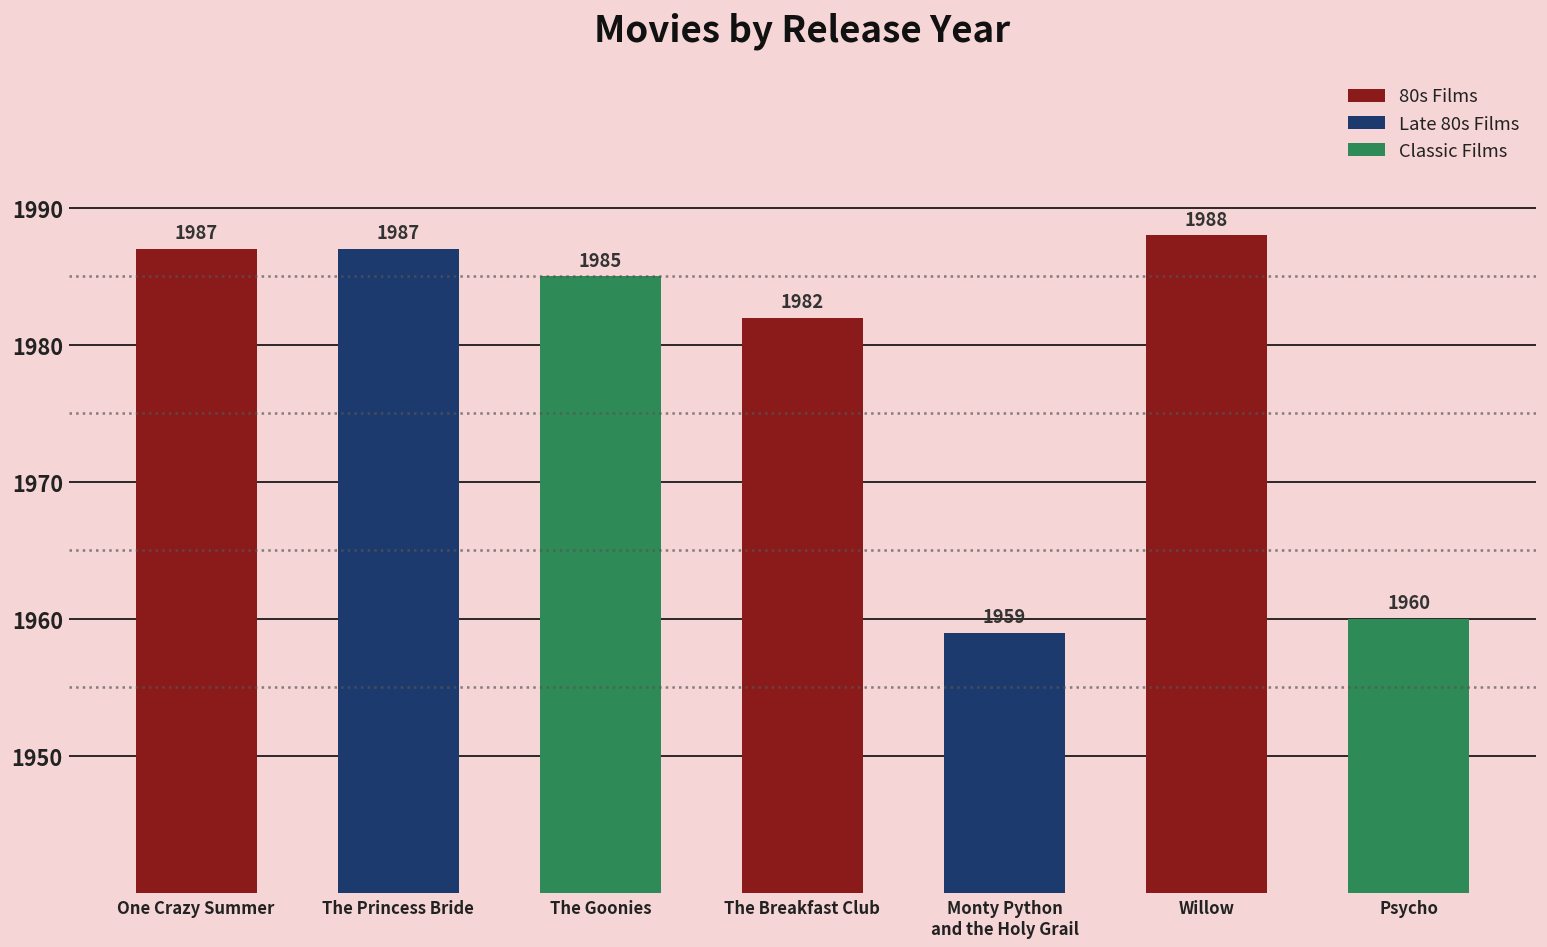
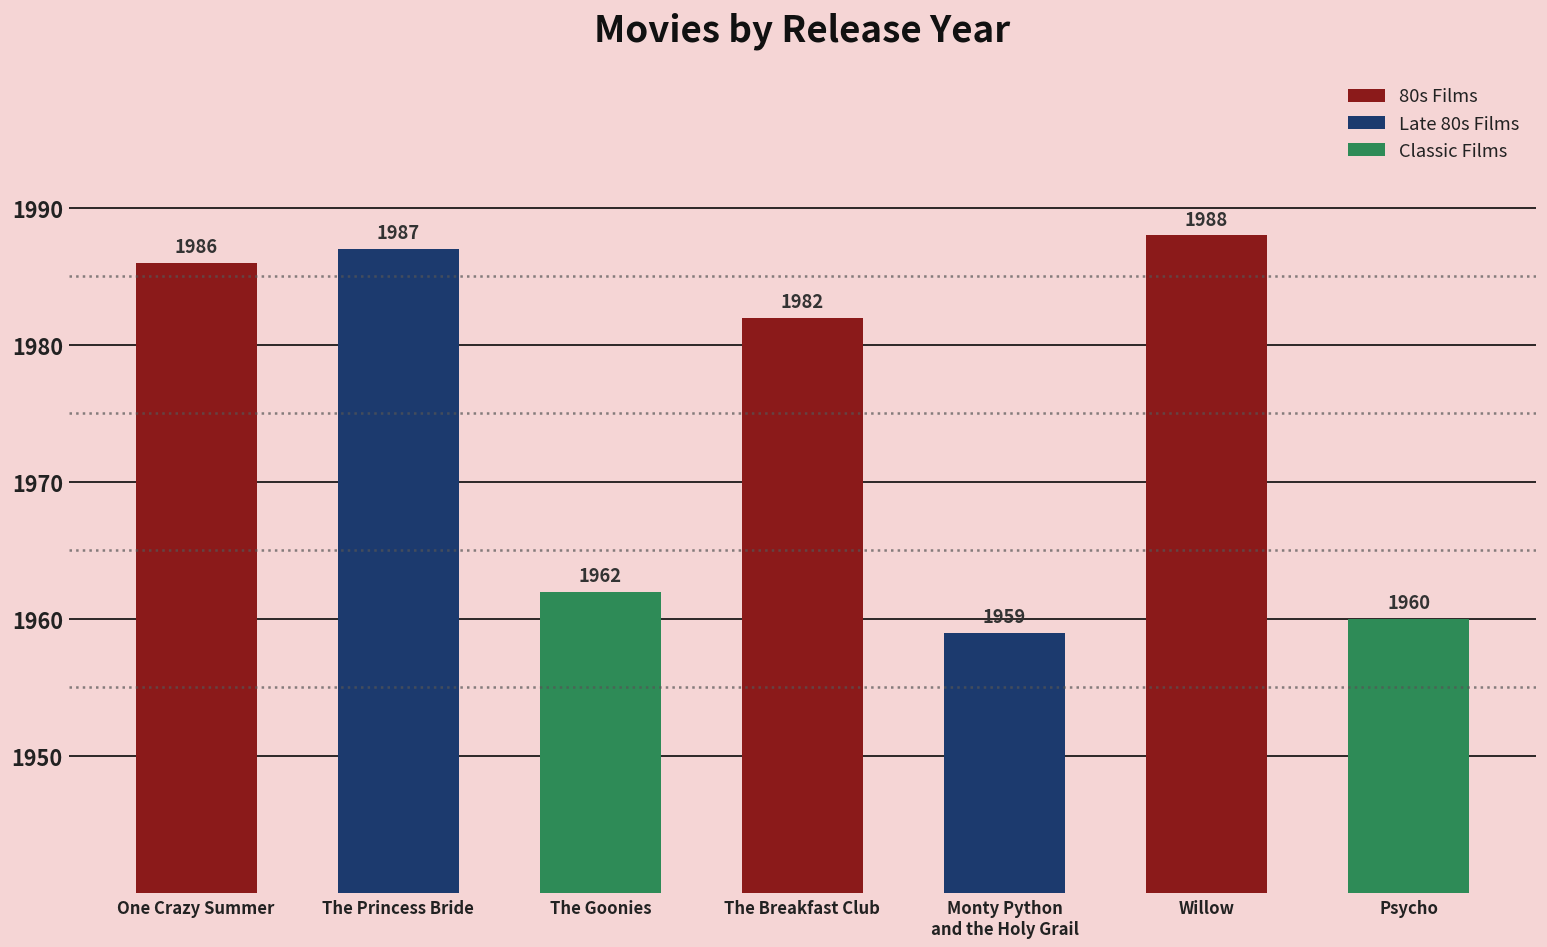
  {
-   "One Crazy Summer": 1987,
+   "One Crazy Summer": 1986,
    "The Princess Bride": 1987,
-   "The Goonies": 1985,
+   "The Goonies": 1962,
    "The Breakfast Club": 1982,
    "Monty Python and the Holy Grail": 1959,
    "Willow": 1988,
    "Psycho": 1960
  }
